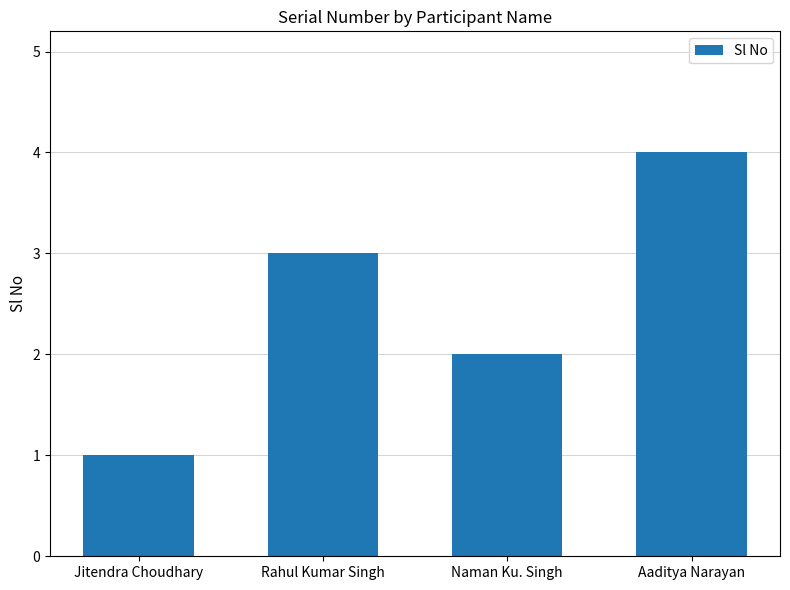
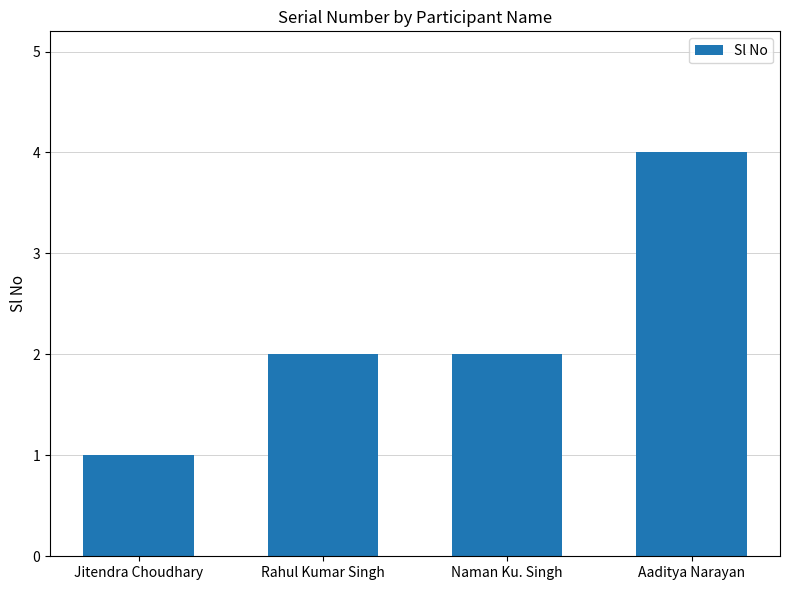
  {
    "Jitendra Choudhary": 1,
-   "Rahul Kumar Singh": 3,
+   "Rahul Kumar Singh": 2,
    "Naman Ku. Singh": 2,
    "Aaditya Narayan": 4
  }
